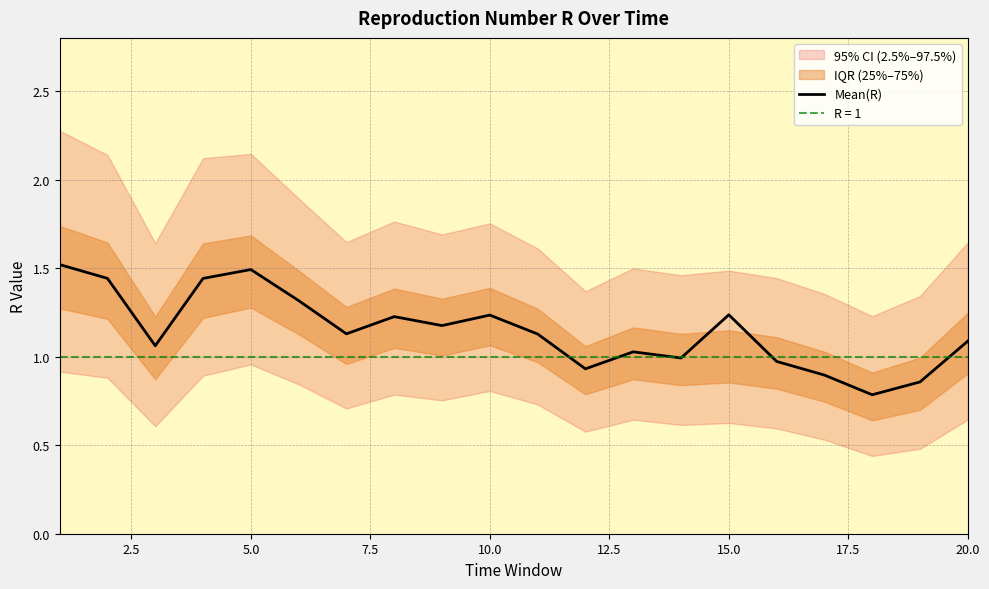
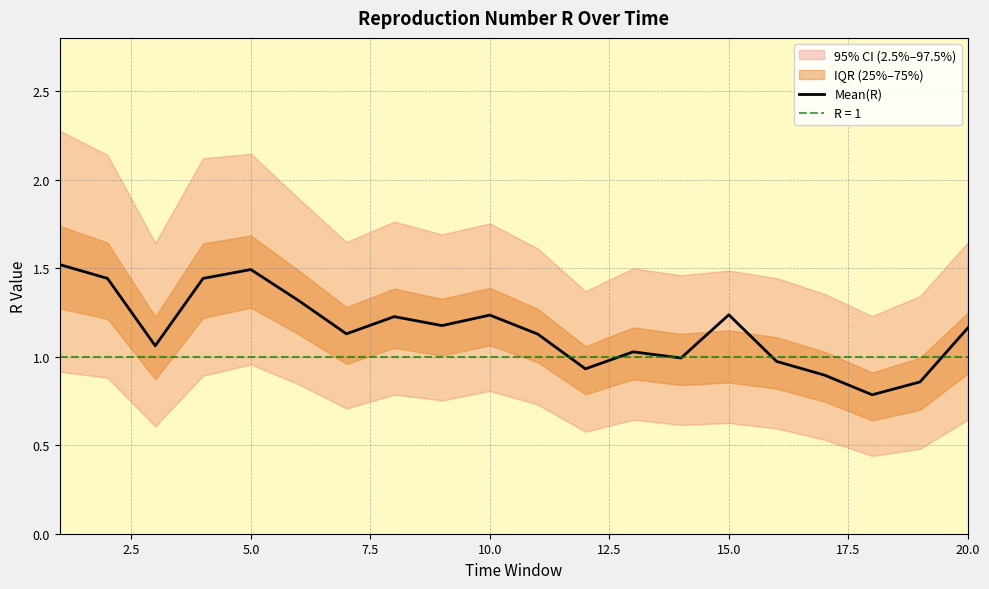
  {
    "Mean(R)": {
      "5.0": 1.49,
      "10.0": 1.23,
      "15.0": 1.24,
-     "20.0": 1.09
+     "20.0": 1.16
    }
  }
